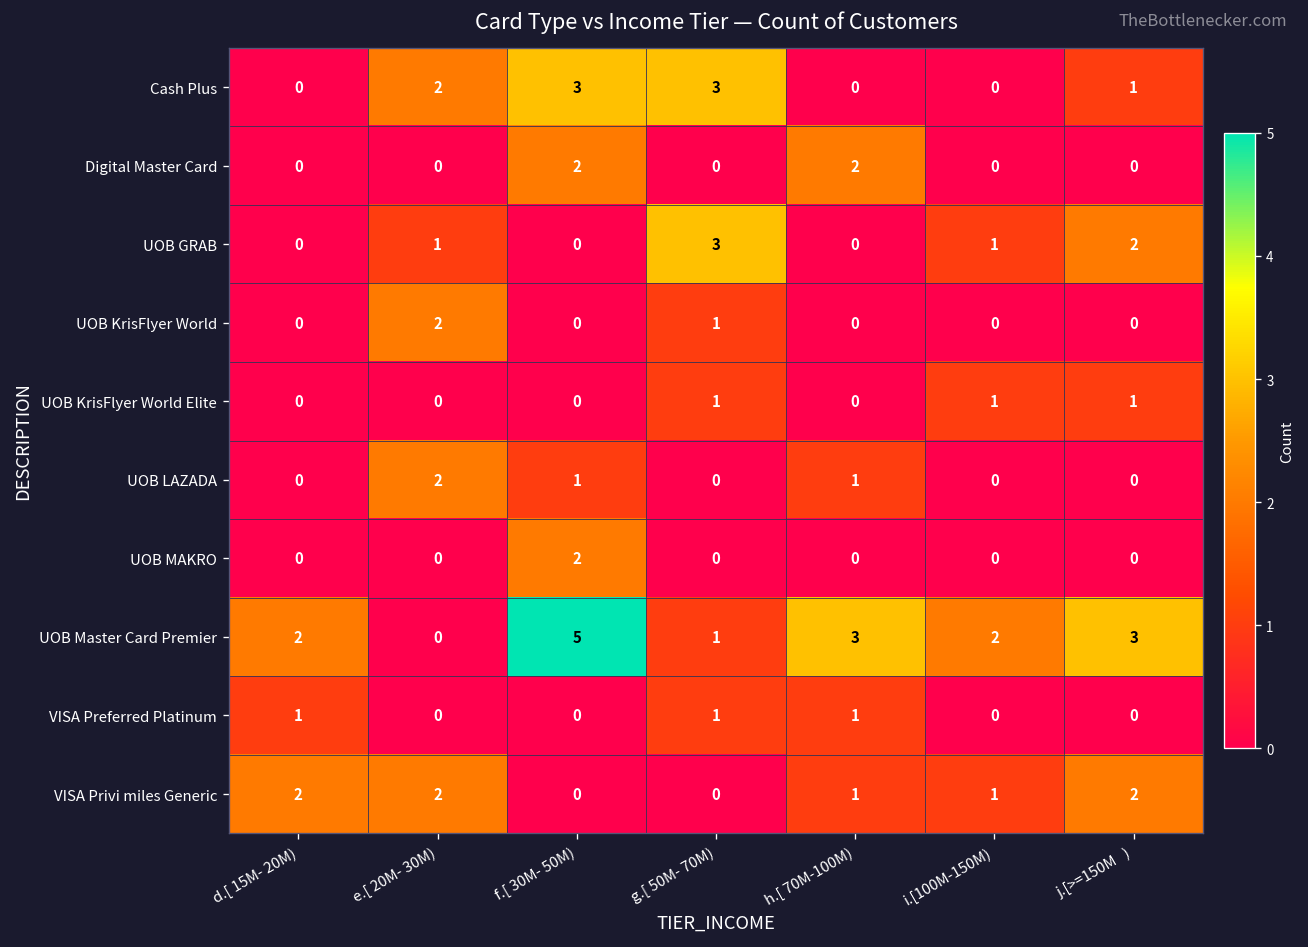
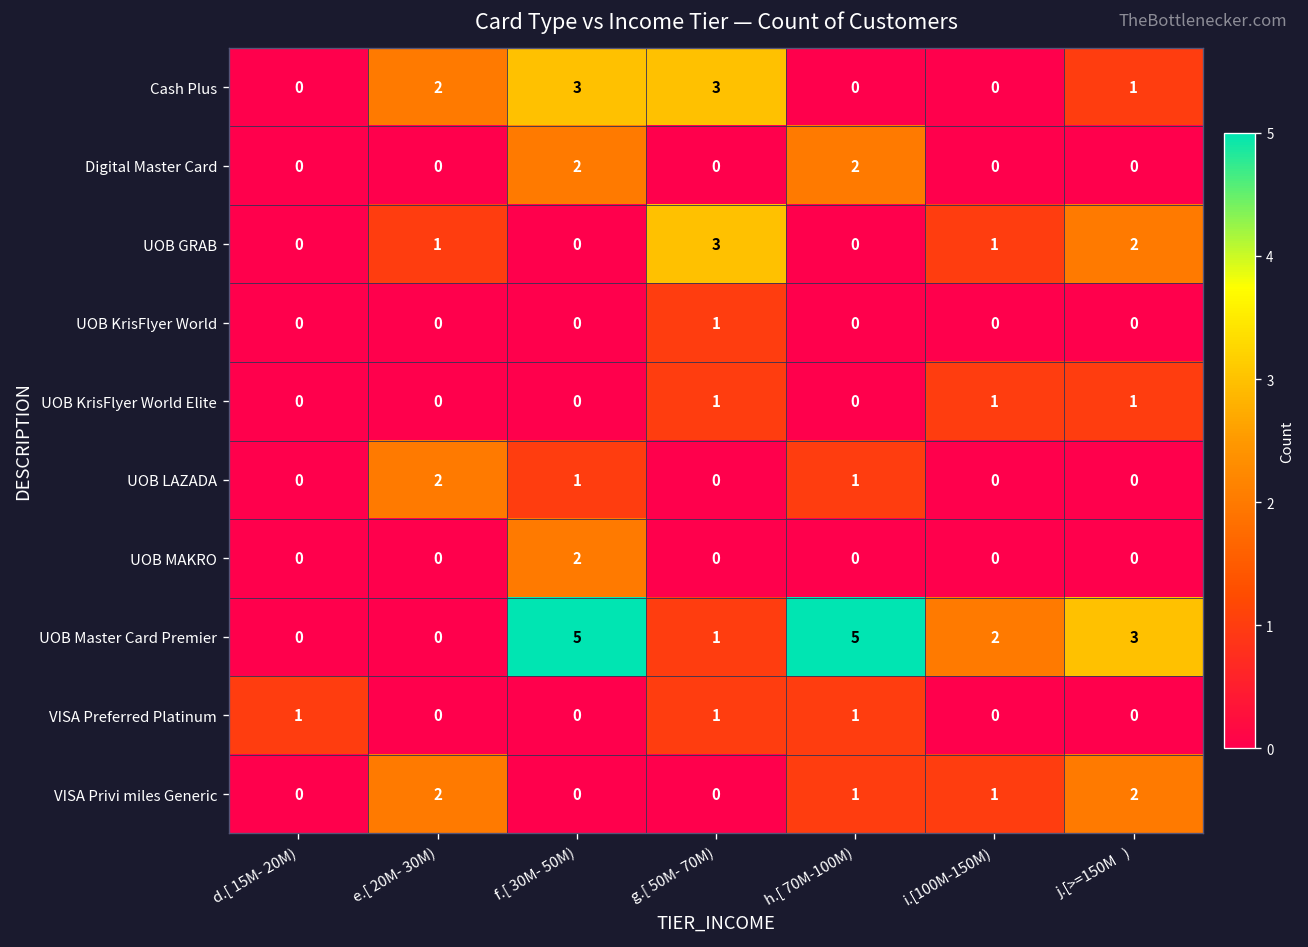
  {
    "Cash Plus": {
      "d.[ 15M- 20M)": 0,
      "e.[ 20M- 30M)": 2,
      "f.[ 30M- 50M)": 3,
      "g.[ 50M- 70M)": 3,
      "h.[ 70M-100M)": 0,
      "i.[100M-150M)": 0,
      "j.[>=150M )": 1
    },
    "Digital Master Card": {
      "d.[ 15M- 20M)": 0,
      "e.[ 20M- 30M)": 0,
      "f.[ 30M- 50M)": 2,
      "g.[ 50M- 70M)": 0,
      "h.[ 70M-100M)": 2,
      "i.[100M-150M)": 0,
      "j.[>=150M )": 0
    },
    "UOB GRAB": {
      "d.[ 15M- 20M)": 0,
      "e.[ 20M- 30M)": 1,
      "f.[ 30M- 50M)": 0,
      "g.[ 50M- 70M)": 3,
      "h.[ 70M-100M)": 0,
      "i.[100M-150M)": 1,
      "j.[>=150M )": 2
    },
    "UOB KrisFlyer World": {
      "d.[ 15M- 20M)": 0,
-     "e.[ 20M- 30M)": 2,
+     "e.[ 20M- 30M)": 0,
      "f.[ 30M- 50M)": 0,
      "g.[ 50M- 70M)": 1,
      "h.[ 70M-100M)": 0,
      "i.[100M-150M)": 0,
      "j.[>=150M )": 0
    },
    "UOB KrisFlyer World Elite": {
      "d.[ 15M- 20M)": 0,
      "e.[ 20M- 30M)": 0,
      "f.[ 30M- 50M)": 0,
      "g.[ 50M- 70M)": 1,
      "h.[ 70M-100M)": 0,
      "i.[100M-150M)": 1,
      "j.[>=150M )": 1
    },
    "UOB LAZADA": {
      "d.[ 15M- 20M)": 0,
      "e.[ 20M- 30M)": 2,
      "f.[ 30M- 50M)": 1,
      "g.[ 50M- 70M)": 0,
      "h.[ 70M-100M)": 1,
      "i.[100M-150M)": 0,
      "j.[>=150M )": 0
    },
    "UOB MAKRO": {
      "d.[ 15M- 20M)": 0,
      "e.[ 20M- 30M)": 0,
      "f.[ 30M- 50M)": 2,
      "g.[ 50M- 70M)": 0,
      "h.[ 70M-100M)": 0,
      "i.[100M-150M)": 0,
      "j.[>=150M )": 0
    },
    "UOB Master Card Premier": {
-     "d.[ 15M- 20M)": 2,
+     "d.[ 15M- 20M)": 0,
      "e.[ 20M- 30M)": 0,
      "f.[ 30M- 50M)": 5,
      "g.[ 50M- 70M)": 1,
-     "h.[ 70M-100M)": 3,
+     "h.[ 70M-100M)": 5,
      "i.[100M-150M)": 2,
      "j.[>=150M )": 3
    },
    "VISA Preferred Platinum": {
      "d.[ 15M- 20M)": 1,
      "e.[ 20M- 30M)": 0,
      "f.[ 30M- 50M)": 0,
      "g.[ 50M- 70M)": 1,
      "h.[ 70M-100M)": 1,
      "i.[100M-150M)": 0,
      "j.[>=150M )": 0
    },
    "VISA Privi miles Generic": {
-     "d.[ 15M- 20M)": 2,
+     "d.[ 15M- 20M)": 0,
      "e.[ 20M- 30M)": 2,
      "f.[ 30M- 50M)": 0,
      "g.[ 50M- 70M)": 0,
      "h.[ 70M-100M)": 1,
      "i.[100M-150M)": 1,
      "j.[>=150M )": 2
    }
  }
